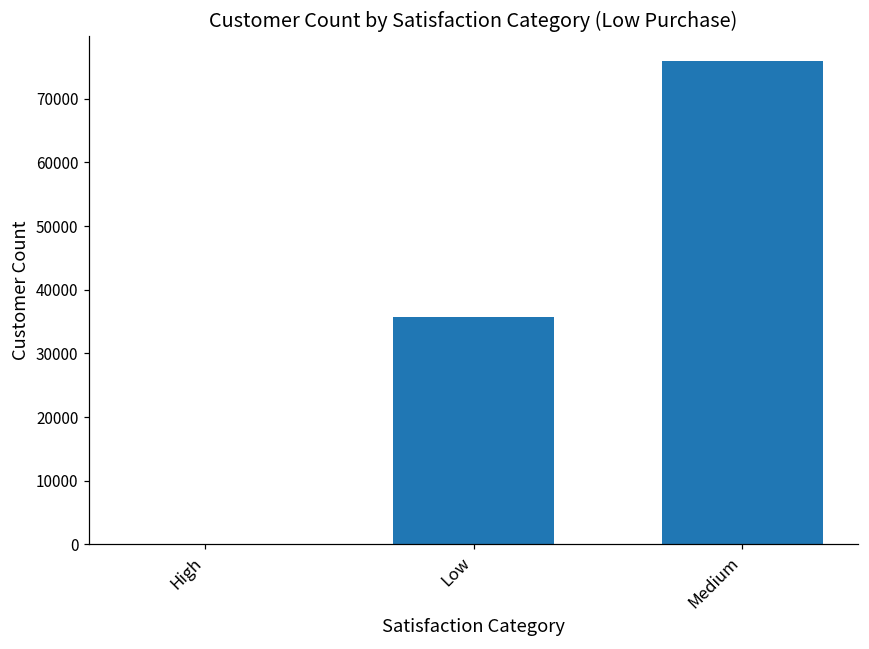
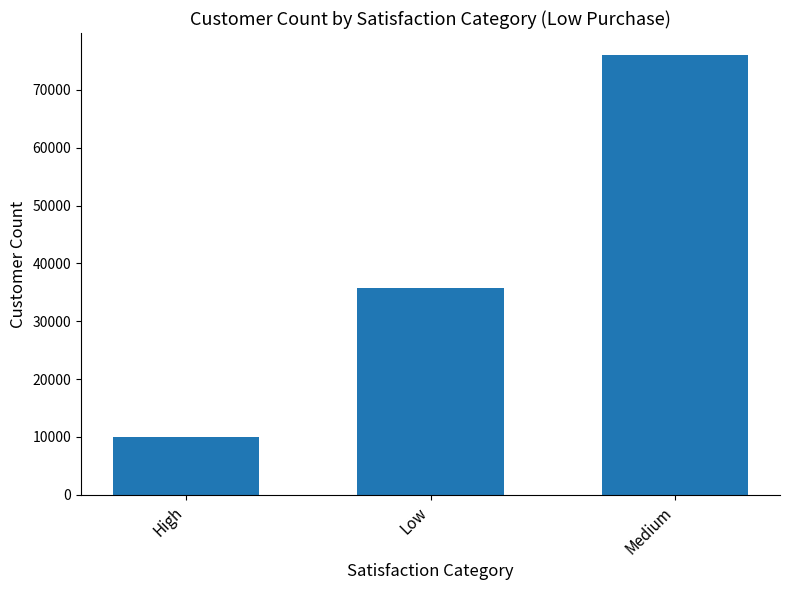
  {
-   "High": 0,
+   "High": 10000,
    "Low": 36000,
    "Medium": 76000
  }
